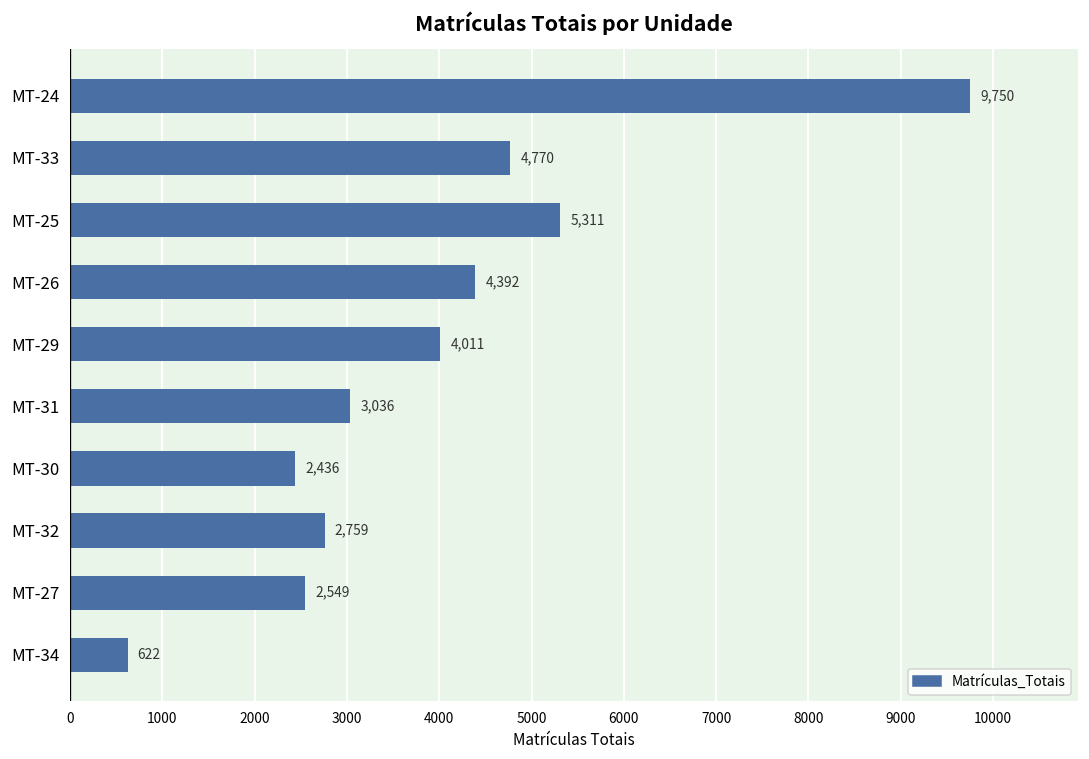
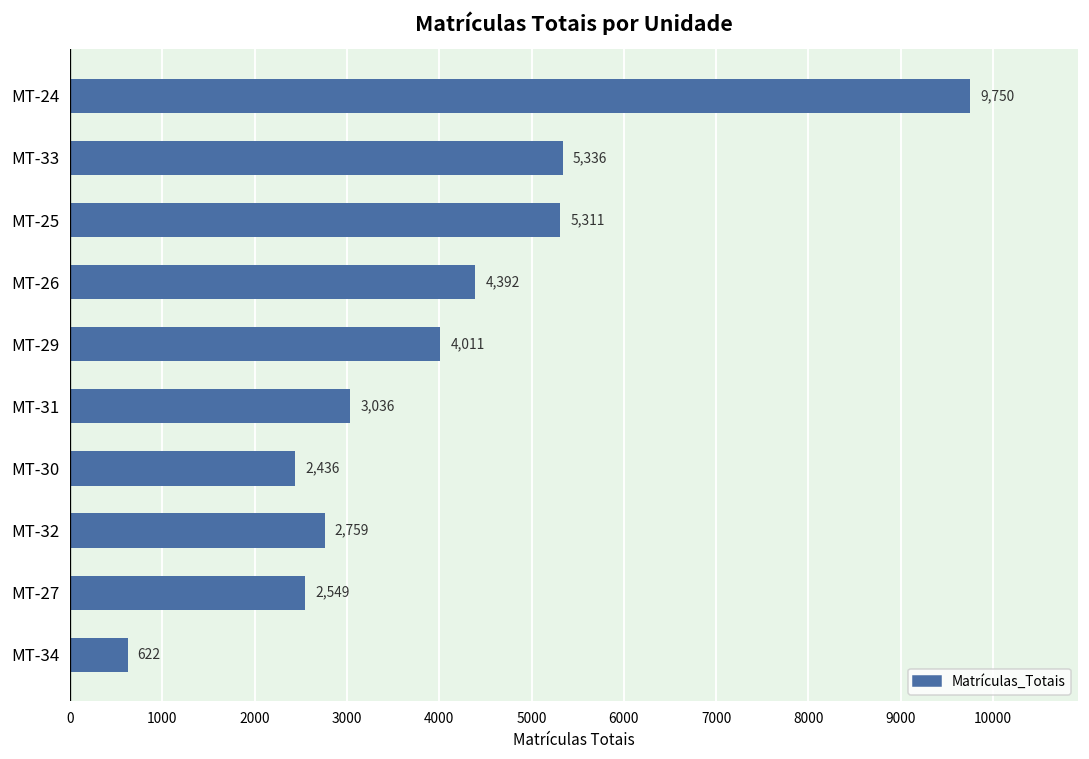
  {
    "MT-24": "9,750",
-   "MT-33": "4,770",
+   "MT-33": "5,336",
    "MT-25": "5,311",
    "MT-26": "4,392",
    "MT-29": "4,011",
    "MT-31": "3,036",
    "MT-30": "2,436",
    "MT-32": "2,759",
    "MT-27": "2,549",
    "MT-34": "622"
  }
